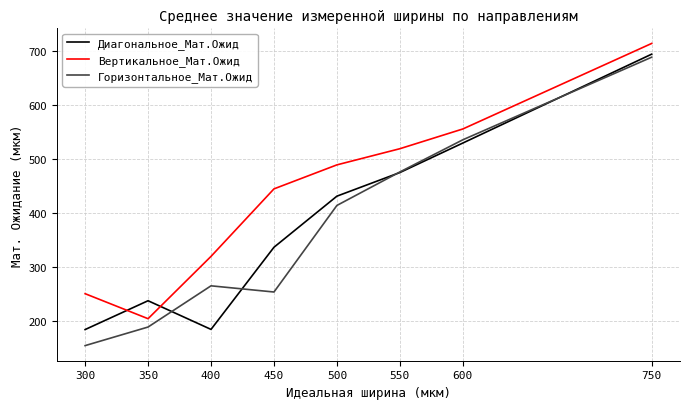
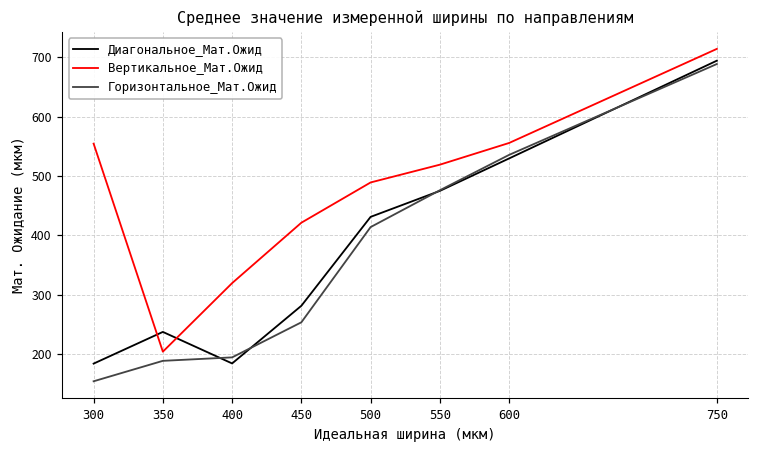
  {
    "Диагональное_Мат.Ожид": {
      "300": 180,
      "350": 240,
      "400": 180,
-     "450": 340,
+     "450": 280,
      "500": 430,
      "600": 530,
      "750": 690
    },
    "Вертикальное_Мат.Ожид": {
-     "300": 250,
+     "300": 550,
      "350": 200,
      "400": 320,
-     "450": 440,
+     "450": 420,
      "500": 490,
      "550": 520,
      "600": 560,
      "750": 710
    },
    "Горизонтальное_Мат.Ожид": {
      "300": 150,
      "350": 190,
-     "400": 270,
+     "400": 190,
      "450": 250,
      "500": 410,
      "600": 540,
      "750": 690
    }
  }
